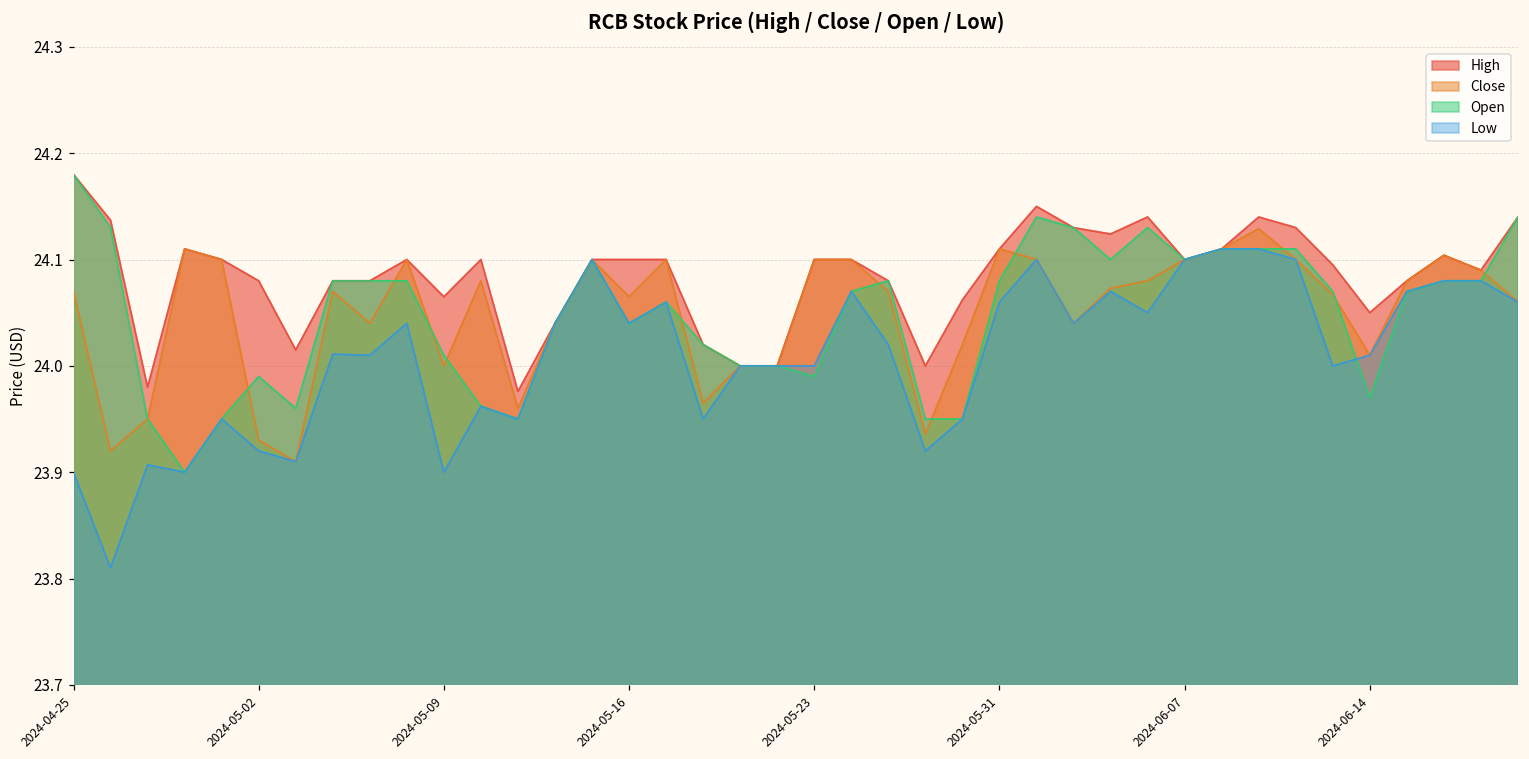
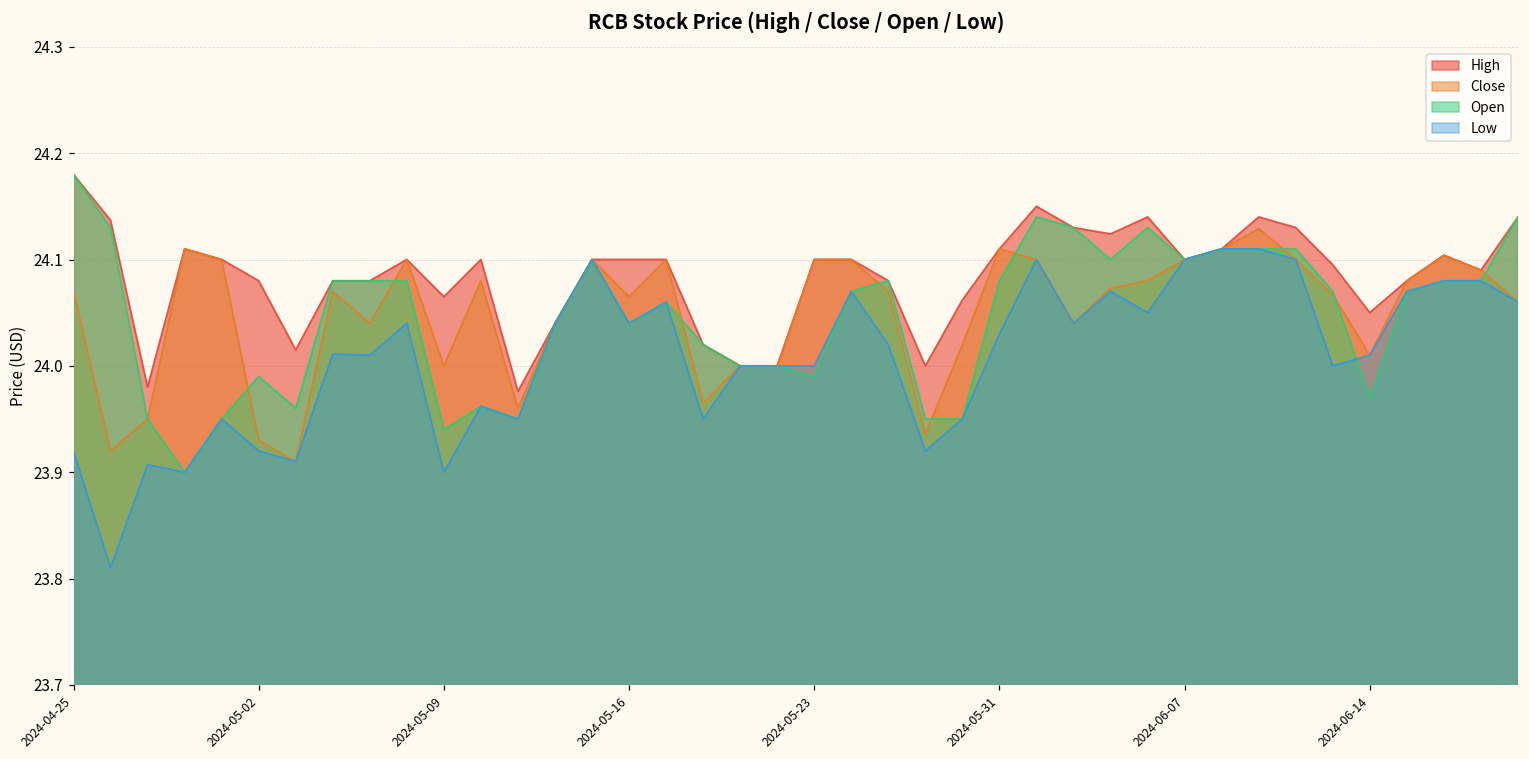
  {
    "Open": {
      "2024-05-02": 23.99,
-     "2024-05-09": 24.01,
+     "2024-05-09": 23.94,
      "2024-05-23": 23.99,
      "2024-05-31": 24.08,
      "2024-06-14": 23.97
    },
    "Low": {
-     "2024-04-25": 23.90,
+     "2024-04-25": 23.92,
      "2024-05-02": 23.92,
      "2024-05-09": 23.90,
      "2024-05-23": 24.00,
-     "2024-05-31": 24.06
+     "2024-05-31": 24.03
    }
  }
